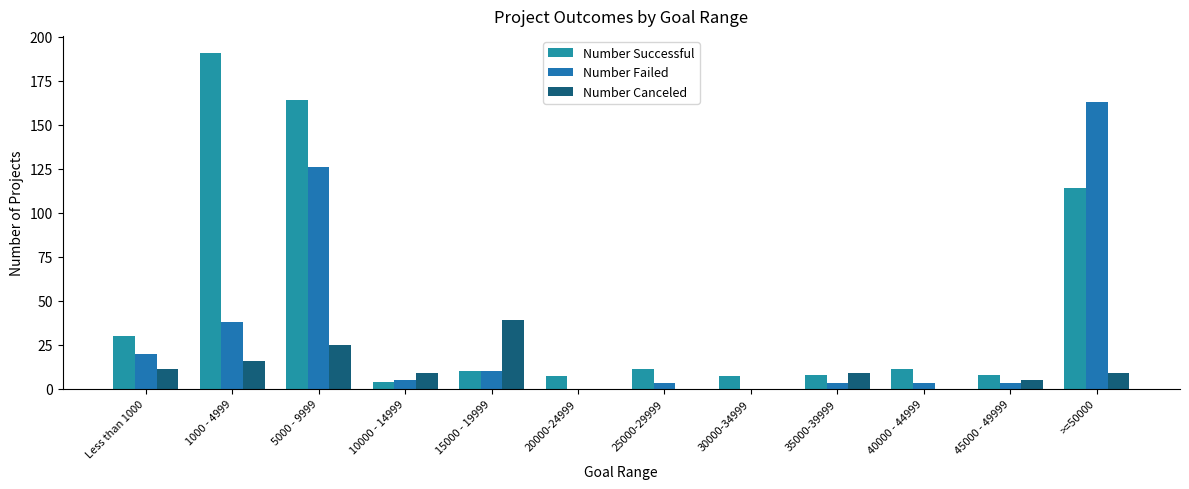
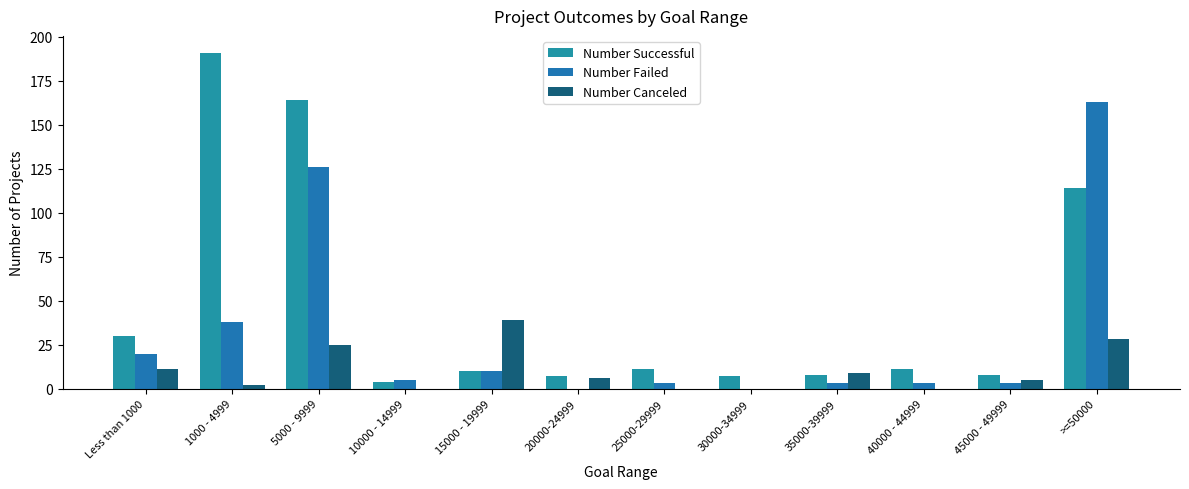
  {
    "Number Canceled": {
      "Less than 1000": 11,
-     "1000 - 4999": 16,
+     "1000 - 4999": 2,
      "5000 - 9999": 25,
-     "10000 - 14999": 9,
+     "10000 - 14999": 0,
      "15000 - 19999": 39,
-     "20000-24999": 0,
+     "20000-24999": 6,
      "25000-29999": 0,
      "30000-34999": 0,
      "35000-39999": 9,
      "40000 - 44999": 0,
      "45000 - 49999": 5,
-     ">=50000": 9
+     ">=50000": 28
    }
  }
